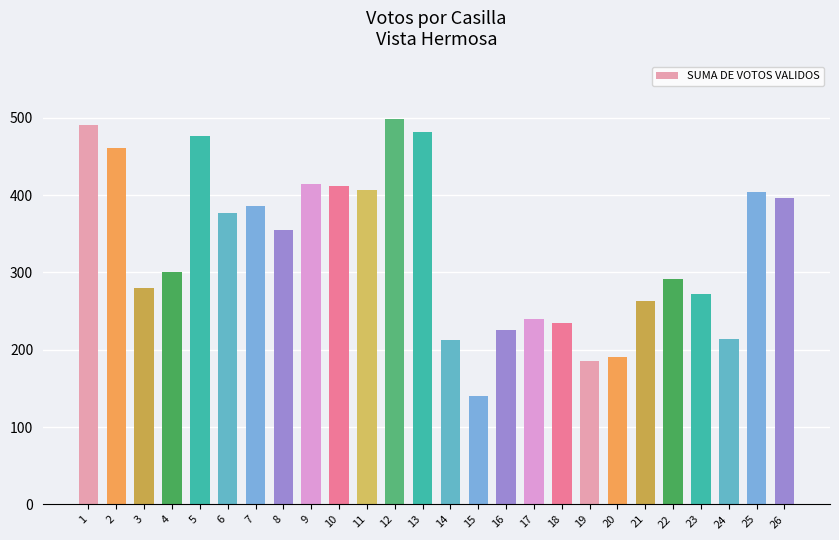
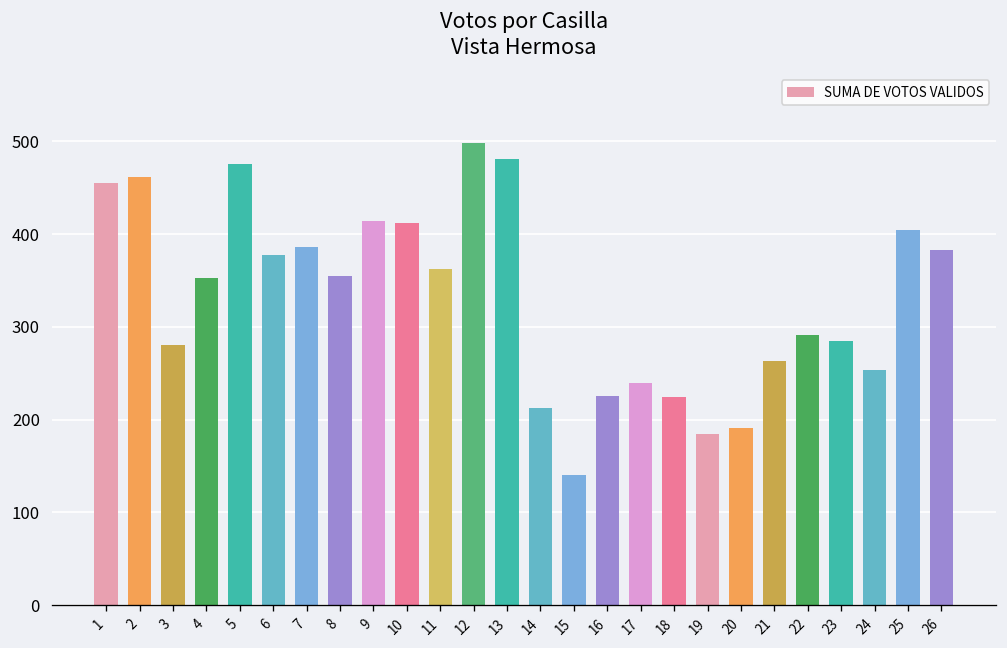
  {
-   "1": 490,
+   "1": 460,
    "2": 460,
    "3": 280,
-   "4": 300,
+   "4": 350,
    "5": 480,
    "6": 380,
    "7": 390,
    "8": 360,
    "9": 410,
    "10": 410,
-   "11": 410,
+   "11": 360,
    "12": 500,
    "13": 480,
    "14": 210,
    "15": 140,
    "16": 230,
    "17": 240,
-   "18": 240,
+   "18": 220,
    "19": 190,
    "20": 190,
    "21": 260,
    "22": 290,
-   "23": 270,
-   "24": 210,
+   "23": 290,
+   "24": 250,
    "25": 400,
-   "26": 400
+   "26": 380
  }
